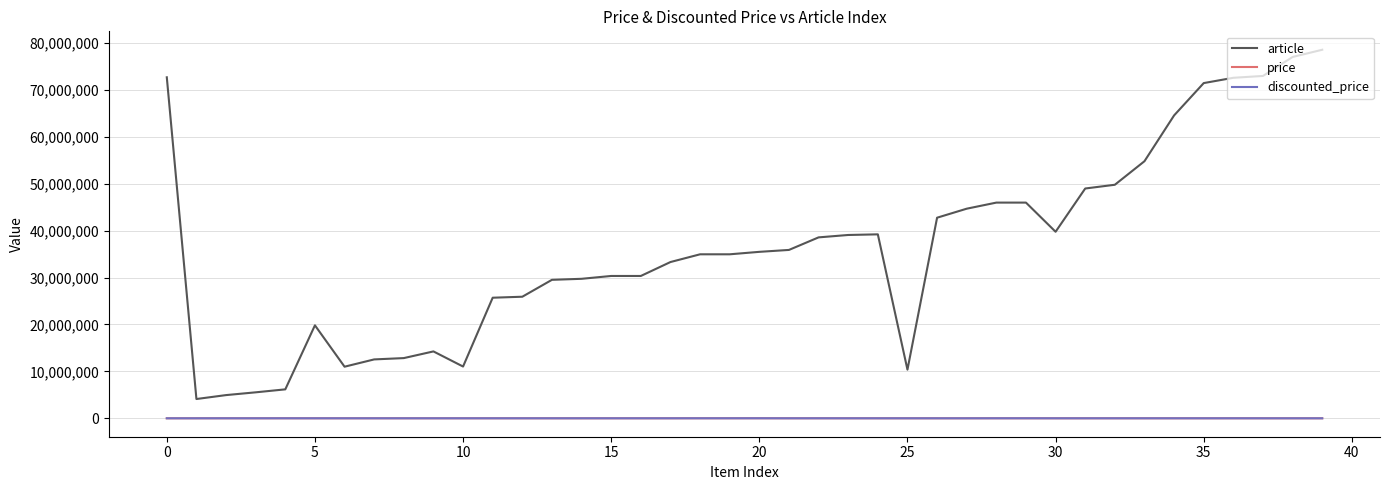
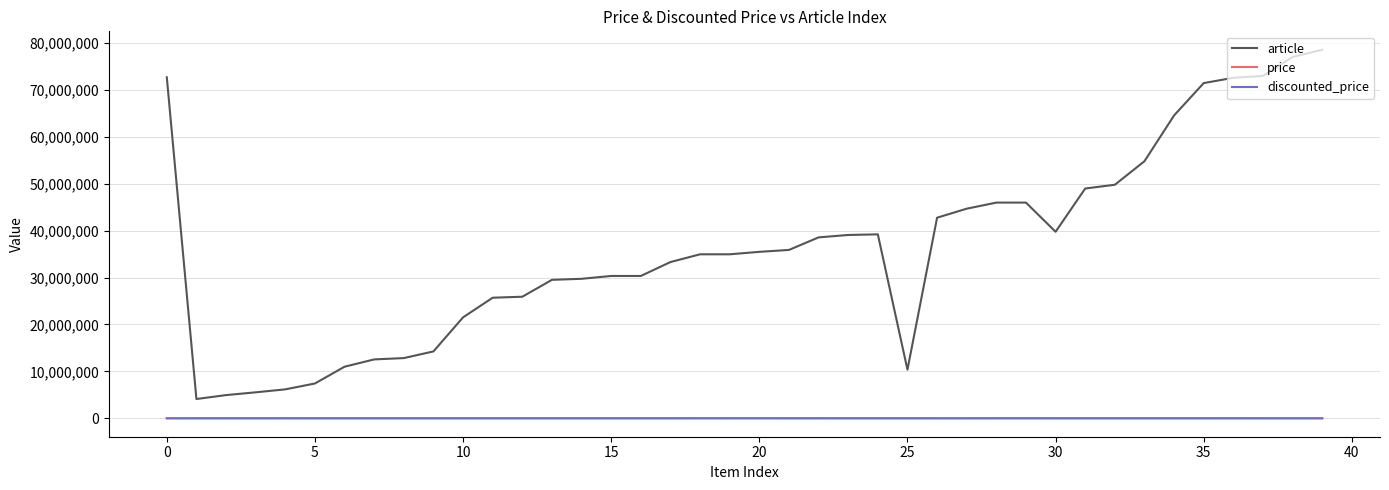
  {
    "article": {
      "0": "73,000,000",
-     "5": "20,000,000",
-     "10": "11,000,000",
+     "5": "7,000,000",
+     "10": "22,000,000",
      "15": "30,000,000",
      "20": "35,000,000",
      "25": "10,000,000",
      "30": "40,000,000",
      "35": "71,000,000"
    },
    "discounted_price": {
      "0": "0",
      "5": "0",
      "10": "0",
      "15": "0",
      "20": "0",
      "25": "0",
      "30": "0",
      "35": "0"
    }
  }
